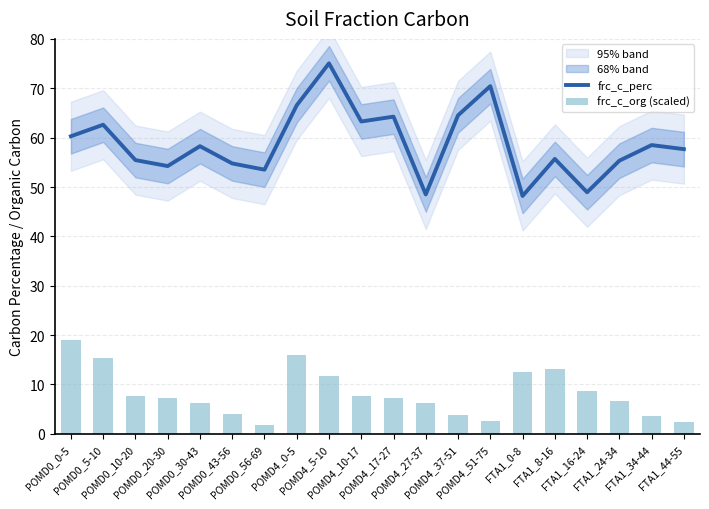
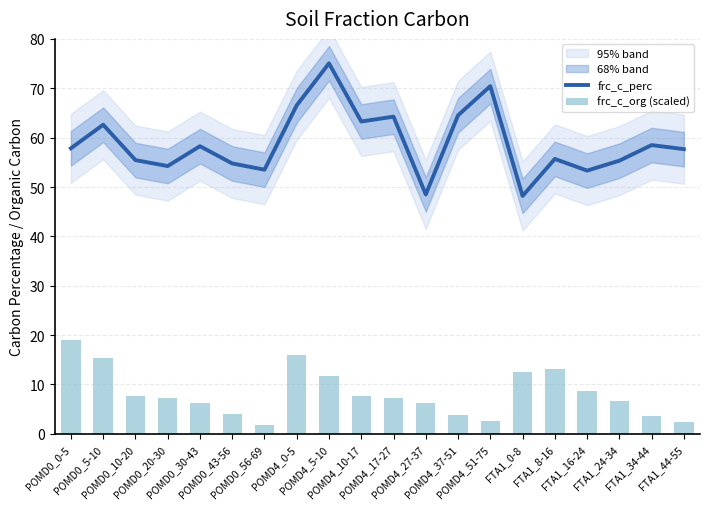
  {
    "frc_c_perc": {
-     "POMD0_0-5": 60,
+     "POMD0_0-5": 58,
      "POMD0_5-10": 63,
      "POMD0_10-20": 55,
      "POMD0_20-30": 54,
      "POMD0_30-43": 58,
      "POMD0_43-56": 55,
      "POMD0_56-69": 54,
      "POMD4_0-5": 67,
      "POMD4_5-10": 75,
      "POMD4_10-17": 63,
      "POMD4_17-27": 64,
      "POMD4_27-37": 49,
      "POMD4_37-51": 65,
      "POMD4_51-75": 70,
      "FTA1_0-8": 48,
      "FTA1_8-16": 56,
-     "FTA1_16-24": 49,
+     "FTA1_16-24": 53,
      "FTA1_24-34": 55,
      "FTA1_34-44": 58,
      "FTA1_44-55": 58
    }
  }
